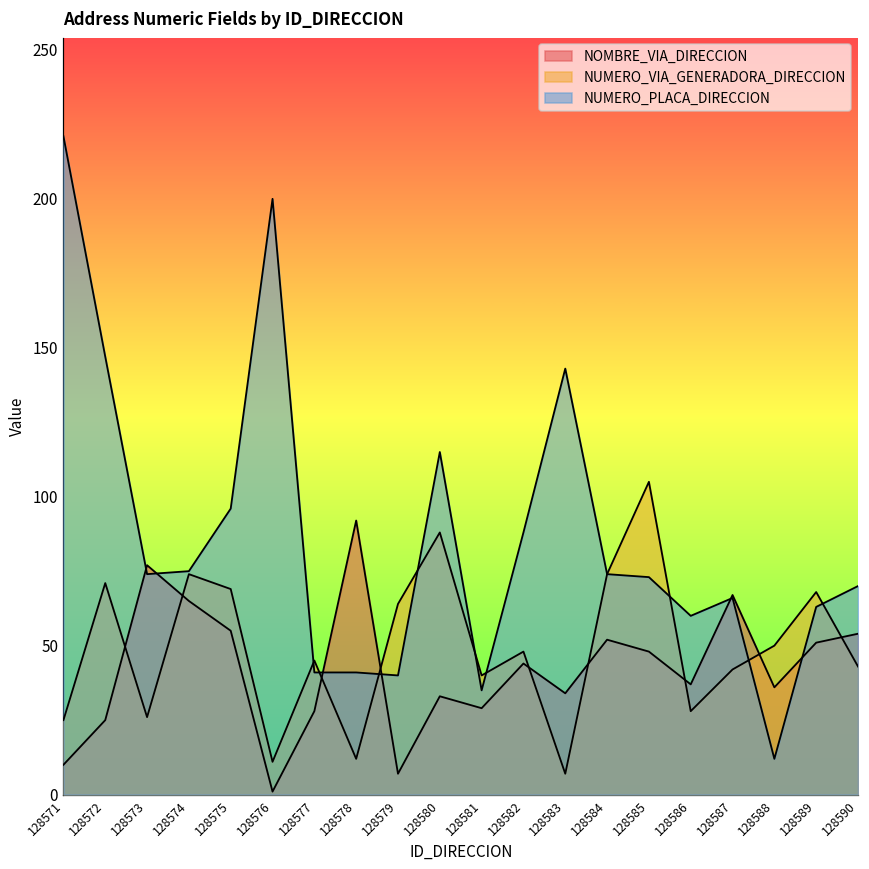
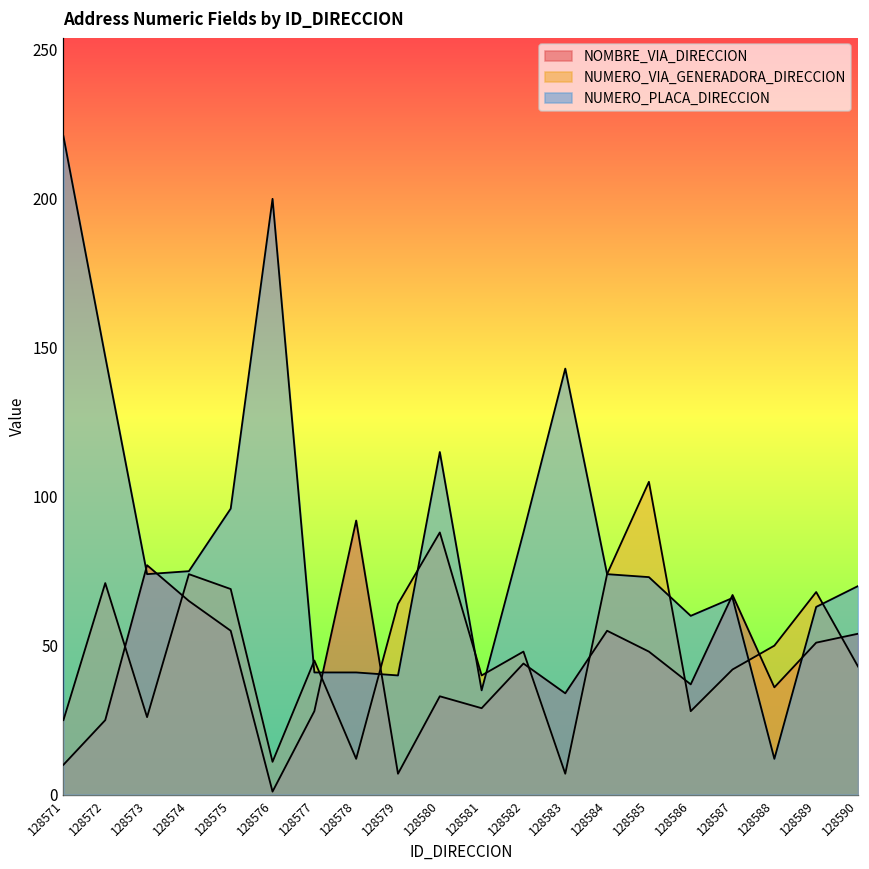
  {
    "NOMBRE_VIA_DIRECCION": {
      "128571": 10,
      "128572": 25,
      "128573": 77,
      "128574": 65,
      "128575": 55,
      "128576": 1,
      "128577": 28,
      "128578": 92,
      "128579": 7,
      "128580": 33,
      "128581": 29,
      "128582": 44,
      "128583": 34,
-     "128584": 52,
+     "128584": 55,
      "128585": 48,
      "128586": 37,
      "128587": 67,
      "128588": 36,
      "128589": 51,
      "128590": 54
    },
    "NUMERO_VIA_GENERADORA_DIRECCION": {
      "128571": 25,
      "128572": 71,
      "128573": 26,
      "128574": 74,
      "128575": 69,
      "128576": 11,
      "128577": 45,
      "128578": 12,
      "128579": 64,
      "128580": 88,
      "128581": 40,
      "128582": 48,
      "128583": 7,
      "128585": 105,
      "128586": 28,
      "128587": 42,
      "128588": 50,
      "128589": 68,
      "128590": 43
    },
    "NUMERO_PLACA_DIRECCION": {
      "128571": 221,
      "128572": 147,
      "128573": 74,
      "128574": 75,
      "128575": 96,
      "128576": 200,
      "128577": 41,
      "128578": 41,
      "128579": 40,
      "128580": 115,
      "128581": 35,
      "128582": 88,
      "128583": 143,
      "128585": 73,
      "128586": 60,
      "128587": 66,
      "128588": 12,
      "128589": 63,
      "128590": 70
    }
  }
